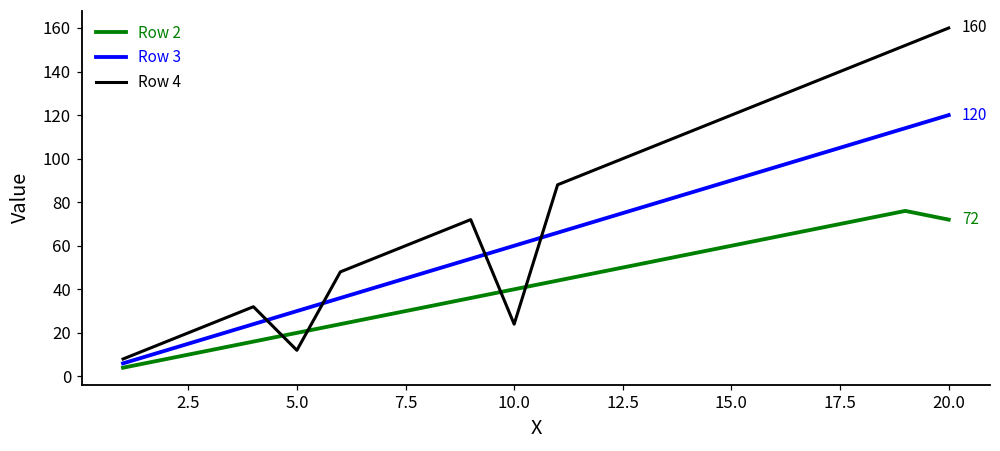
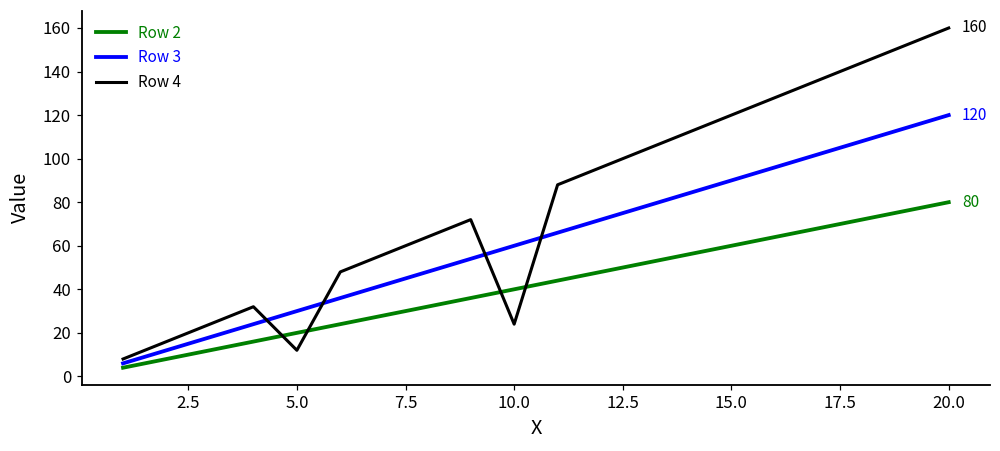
  {
    "Row 2": {
-     "20.0": 72
+     "20.0": 80
    },
    "Row 3": {
      "20.0": 120
    },
    "Row 4": {
      "20.0": 160
    }
  }
